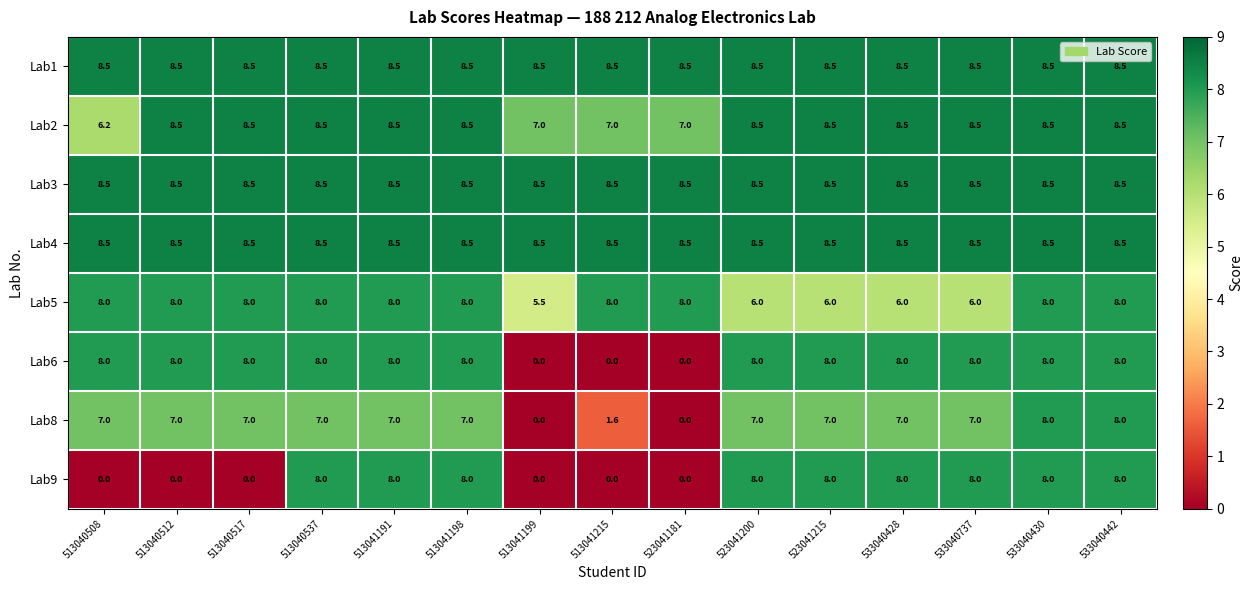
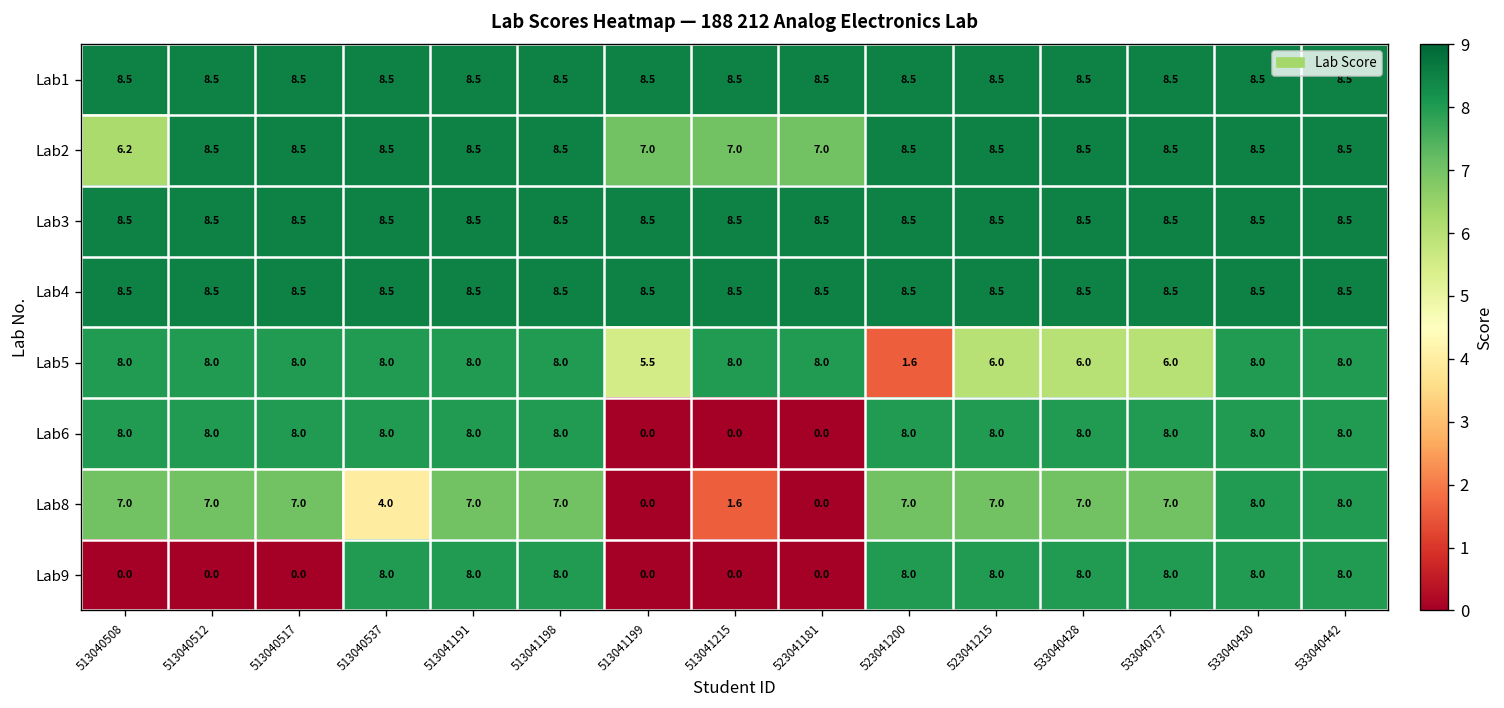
  {
    "Lab1": {
      "513040508": 8.5,
      "513040512": 8.5,
      "513040517": 8.5,
      "513040537": 8.5,
      "513041191": 8.5,
      "513041198": 8.5,
      "513041199": 8.5,
      "513041215": 8.5,
      "523041181": 8.5,
      "523041200": 8.5,
      "523041215": 8.5,
      "533040428": 8.5,
      "533040737": 8.5,
      "533040430": 8.5,
      "533040442": 8.5
    },
    "Lab2": {
      "513040508": 6.2,
      "513040512": 8.5,
      "513040517": 8.5,
      "513040537": 8.5,
      "513041191": 8.5,
      "513041198": 8.5,
      "513041199": 7.0,
      "513041215": 7.0,
      "523041181": 7.0,
      "523041200": 8.5,
      "523041215": 8.5,
      "533040428": 8.5,
      "533040737": 8.5,
      "533040430": 8.5,
      "533040442": 8.5
    },
    "Lab3": {
      "513040508": 8.5,
      "513040512": 8.5,
      "513040517": 8.5,
      "513040537": 8.5,
      "513041191": 8.5,
      "513041198": 8.5,
      "513041199": 8.5,
      "513041215": 8.5,
      "523041181": 8.5,
      "523041200": 8.5,
      "523041215": 8.5,
      "533040428": 8.5,
      "533040737": 8.5,
      "533040430": 8.5,
      "533040442": 8.5
    },
    "Lab4": {
      "513040508": 8.5,
      "513040512": 8.5,
      "513040517": 8.5,
      "513040537": 8.5,
      "513041191": 8.5,
      "513041198": 8.5,
      "513041199": 8.5,
      "513041215": 8.5,
      "523041181": 8.5,
      "523041200": 8.5,
      "523041215": 8.5,
      "533040428": 8.5,
      "533040737": 8.5,
      "533040430": 8.5,
      "533040442": 8.5
    },
    "Lab5": {
      "513040508": 8.0,
      "513040512": 8.0,
      "513040517": 8.0,
      "513040537": 8.0,
      "513041191": 8.0,
      "513041198": 8.0,
      "513041199": 5.5,
      "513041215": 8.0,
      "523041181": 8.0,
-     "523041200": 6.0,
+     "523041200": 1.6,
      "523041215": 6.0,
      "533040428": 6.0,
      "533040737": 6.0,
      "533040430": 8.0,
      "533040442": 8.0
    },
    "Lab6": {
      "513040508": 8.0,
      "513040512": 8.0,
      "513040517": 8.0,
      "513040537": 8.0,
      "513041191": 8.0,
      "513041198": 8.0,
      "513041199": 0.0,
      "513041215": 0.0,
      "523041181": 0.0,
      "523041200": 8.0,
      "523041215": 8.0,
      "533040428": 8.0,
      "533040737": 8.0,
      "533040430": 8.0,
      "533040442": 8.0
    },
    "Lab8": {
      "513040508": 7.0,
      "513040512": 7.0,
      "513040517": 7.0,
-     "513040537": 7.0,
+     "513040537": 4.0,
      "513041191": 7.0,
      "513041198": 7.0,
      "513041199": 0.0,
      "513041215": 1.6,
      "523041181": 0.0,
      "523041200": 7.0,
      "523041215": 7.0,
      "533040428": 7.0,
      "533040737": 7.0,
      "533040430": 8.0,
      "533040442": 8.0
    },
    "Lab9": {
      "513040508": 0.0,
      "513040512": 0.0,
      "513040517": 0.0,
      "513040537": 8.0,
      "513041191": 8.0,
      "513041198": 8.0,
      "513041199": 0.0,
      "513041215": 0.0,
      "523041181": 0.0,
      "523041200": 8.0,
      "523041215": 8.0,
      "533040428": 8.0,
      "533040737": 8.0,
      "533040430": 8.0,
      "533040442": 8.0
    }
  }
